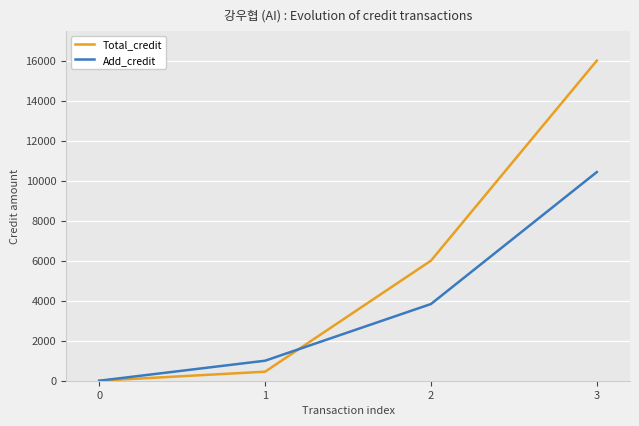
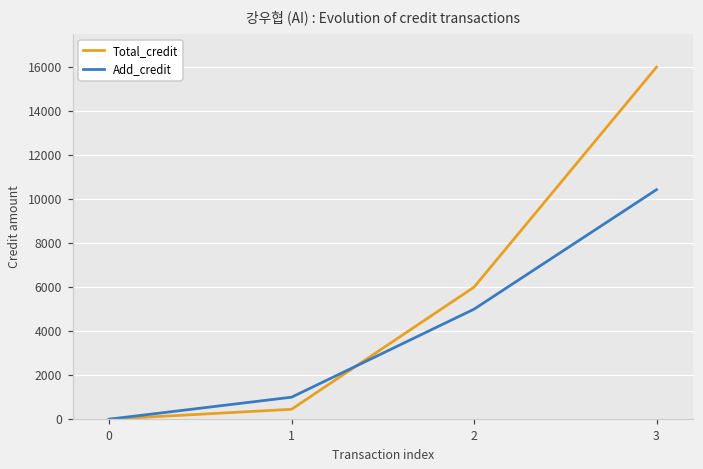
  {
    "Total_credit": {
      "1": 500,
      "2": 6000,
      "3": 16000
    },
    "Add_credit": {
      "1": 1000,
-     "2": 3800,
+     "2": 5000,
      "3": 10400
    }
  }
